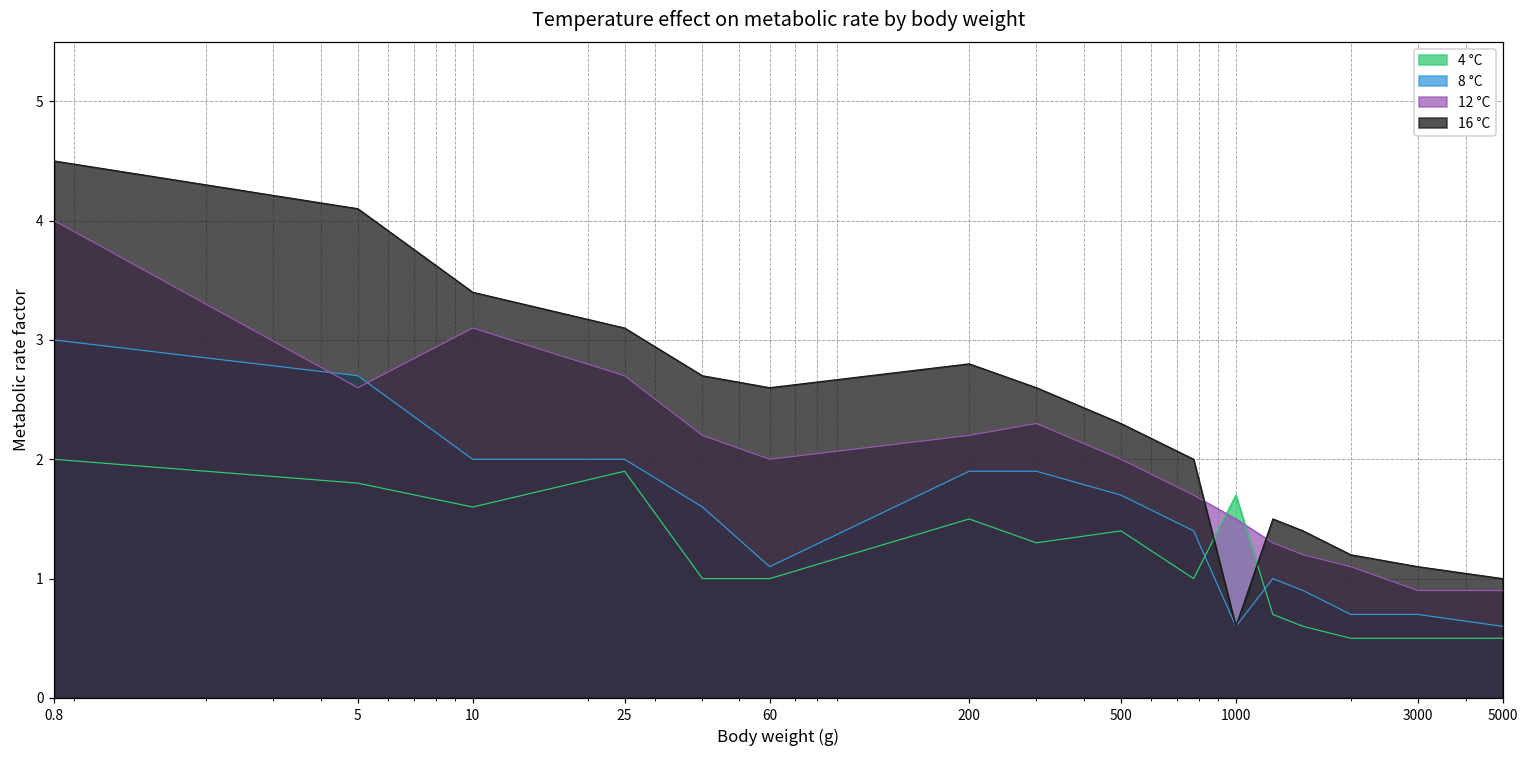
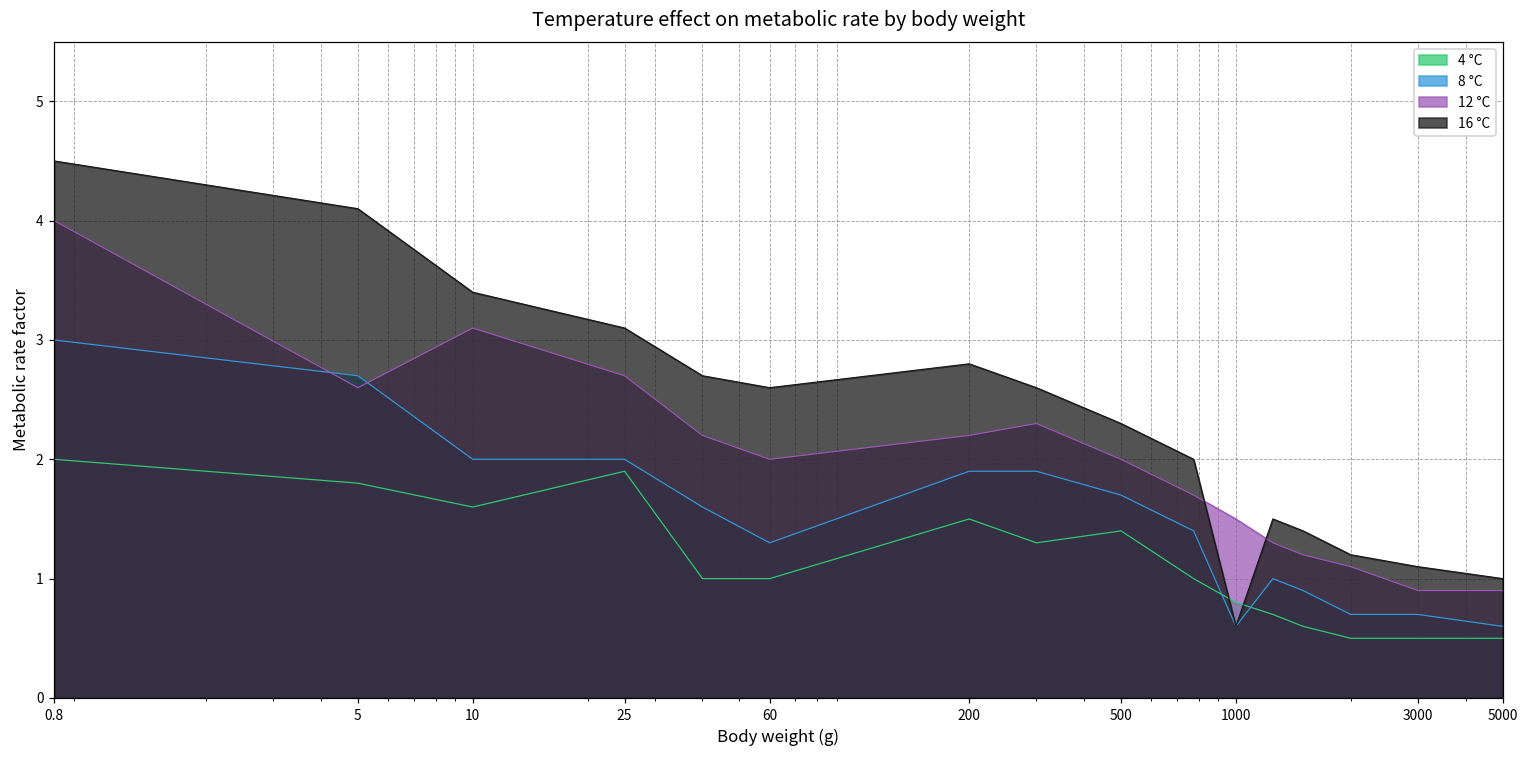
  {
    "4 °C": {
      "0.8": 2.0,
      "5": 1.8,
      "10": 1.6,
      "25": 1.9,
      "60": 1.0,
      "200": 1.5,
      "500": 1.4,
-     "1000": 1.7,
+     "1000": 0.8,
      "3000": 0.5,
      "5000": 0.5
    },
    "8 °C": {
      "0.8": 3.0,
      "5": 2.7,
      "10": 2.0,
      "25": 2.0,
-     "60": 1.1,
+     "60": 1.3,
      "200": 1.9,
      "500": 1.7,
      "3000": 0.7,
      "5000": 0.6
    },
    "12 °C": {
      "0.8": 4.0,
      "5": 2.6,
      "10": 3.1,
      "25": 2.7,
      "60": 2.0,
      "200": 2.2,
      "500": 2.0,
      "1000": 1.5,
      "3000": 0.9,
      "5000": 0.9
    },
    "16 °C": {
      "0.8": 4.5,
      "5": 4.1,
      "10": 3.4,
      "25": 3.1,
      "60": 2.6,
      "200": 2.8,
      "500": 2.3,
      "3000": 1.1,
      "5000": 1.0
    }
  }
